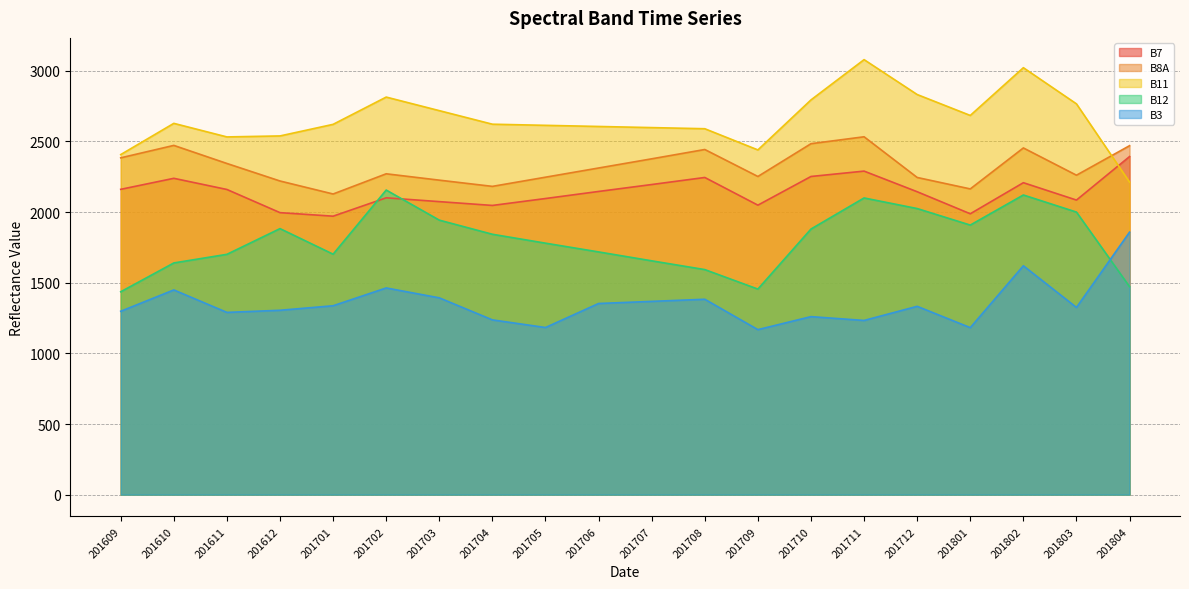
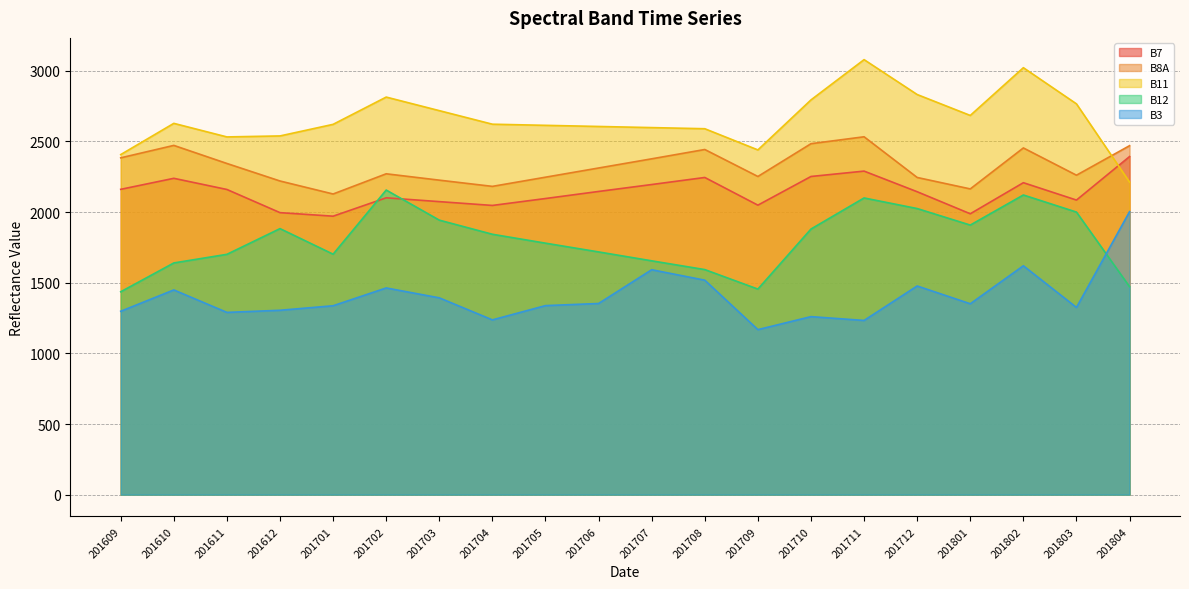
  {
    "B12": {
      "201609": 1440,
      "201610": 1640,
      "201611": 1700,
      "201612": 1880,
      "201701": 1700,
      "201702": 2160,
      "201703": 1940,
      "201704": 1840,
      "201705": 1780,
      "201706": 1720,
      "201707": 1660,
      "201708": 1590,
      "201709": 1460,
      "201710": 1880,
      "201711": 2100,
      "201712": 2030,
      "201801": 1910,
      "201802": 2120,
      "201803": 2000,
      "201804": 1470
    },
    "B3": {
      "201609": 1300,
      "201610": 1450,
      "201611": 1290,
      "201612": 1310,
      "201701": 1340,
      "201702": 1460,
      "201703": 1390,
      "201704": 1240,
-     "201705": 1180,
+     "201705": 1340,
      "201706": 1350,
-     "201707": 1370,
-     "201708": 1380,
+     "201707": 1590,
+     "201708": 1520,
      "201709": 1170,
      "201710": 1260,
      "201711": 1230,
-     "201712": 1330,
-     "201801": 1180,
+     "201712": 1480,
+     "201801": 1350,
      "201802": 1620,
      "201803": 1330,
-     "201804": 1860
+     "201804": 2000
    }
  }
